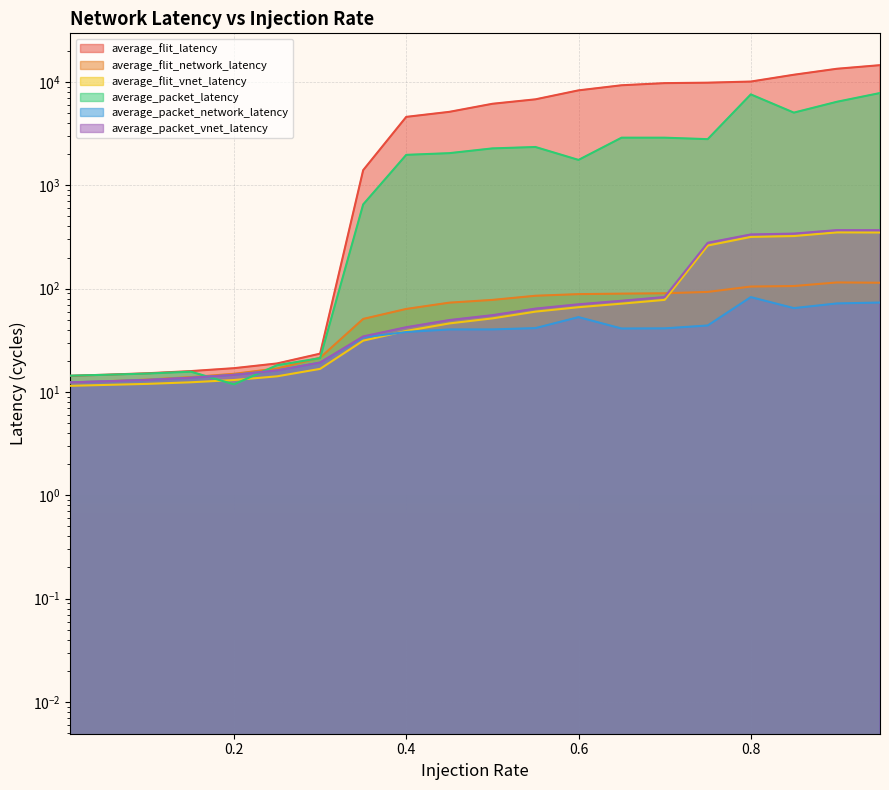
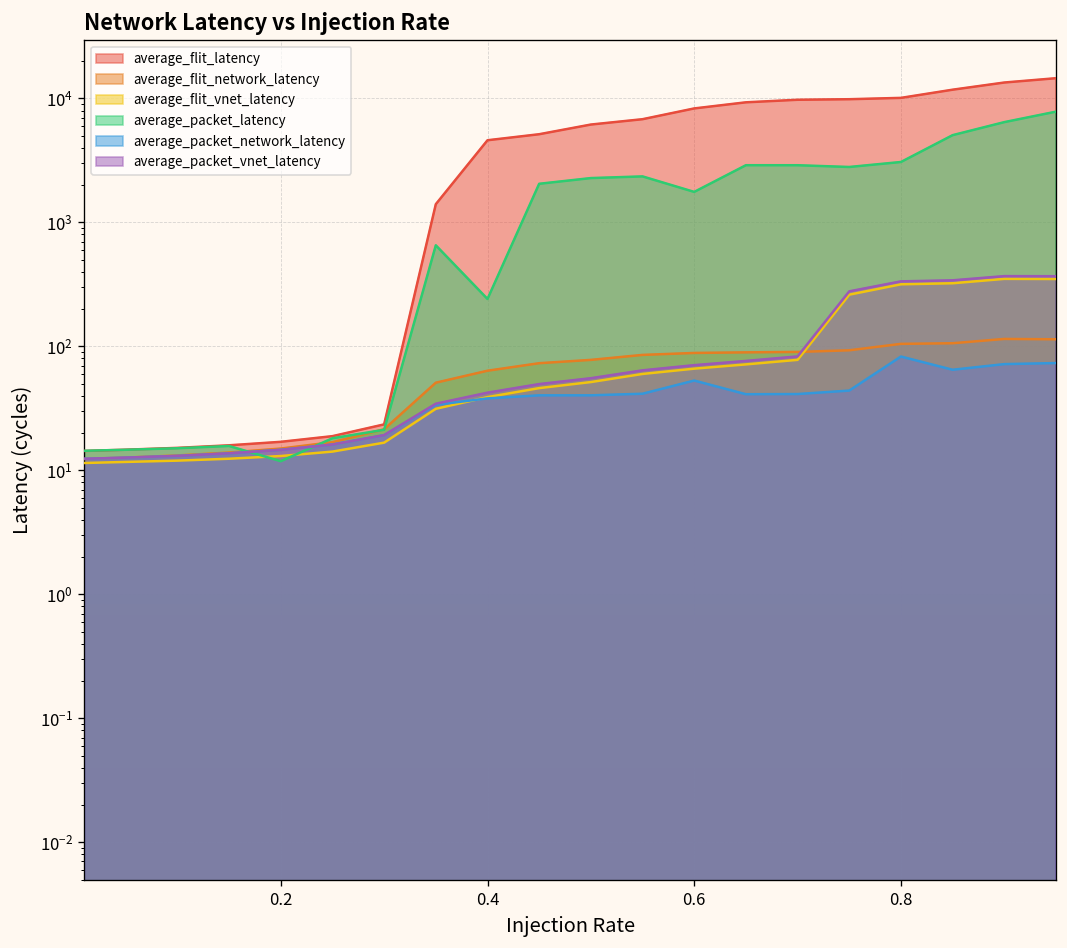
  {
    "average_packet_latency": {
      "0.2": 12,
-     "0.4": 2000,
+     "0.4": 240,
      "0.6": 1800,
-     "0.8": 8000
+     "0.8": 3100
    },
    "average_packet_network_latency": {
      "0.6": 50,
      "0.8": 80
    },
    "average_packet_vnet_latency": {
      "0.4": 42,
      "0.6": 70
    }
  }
